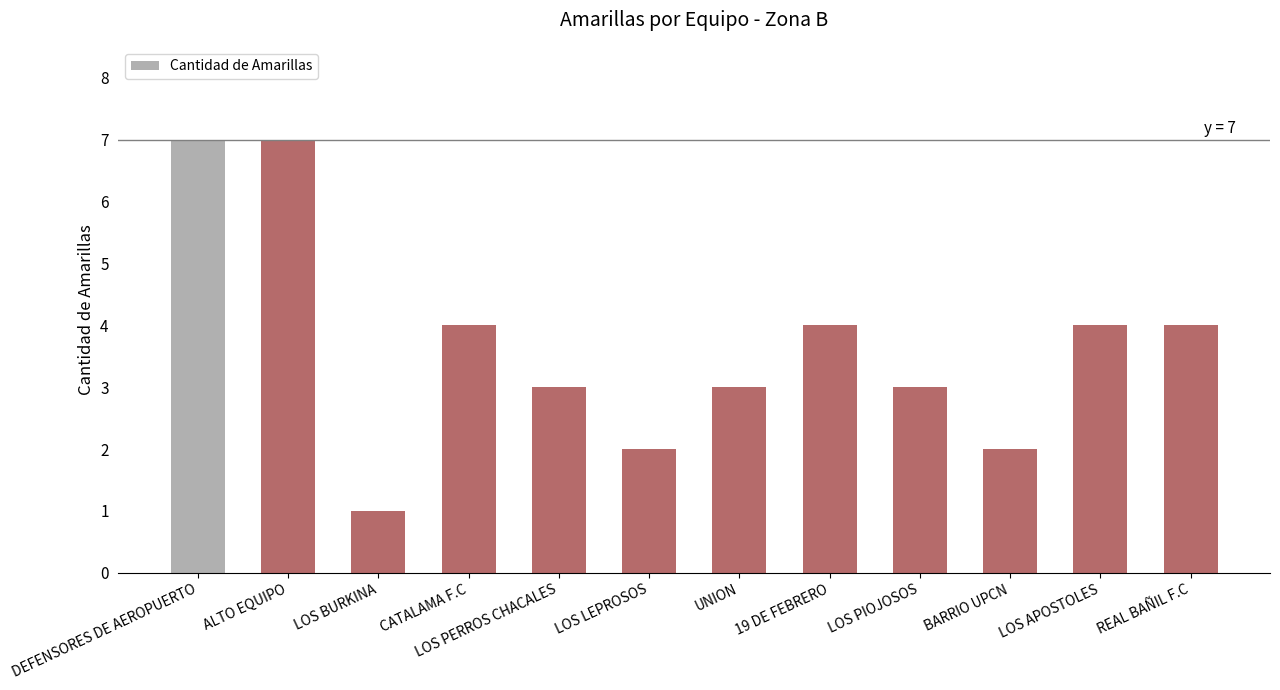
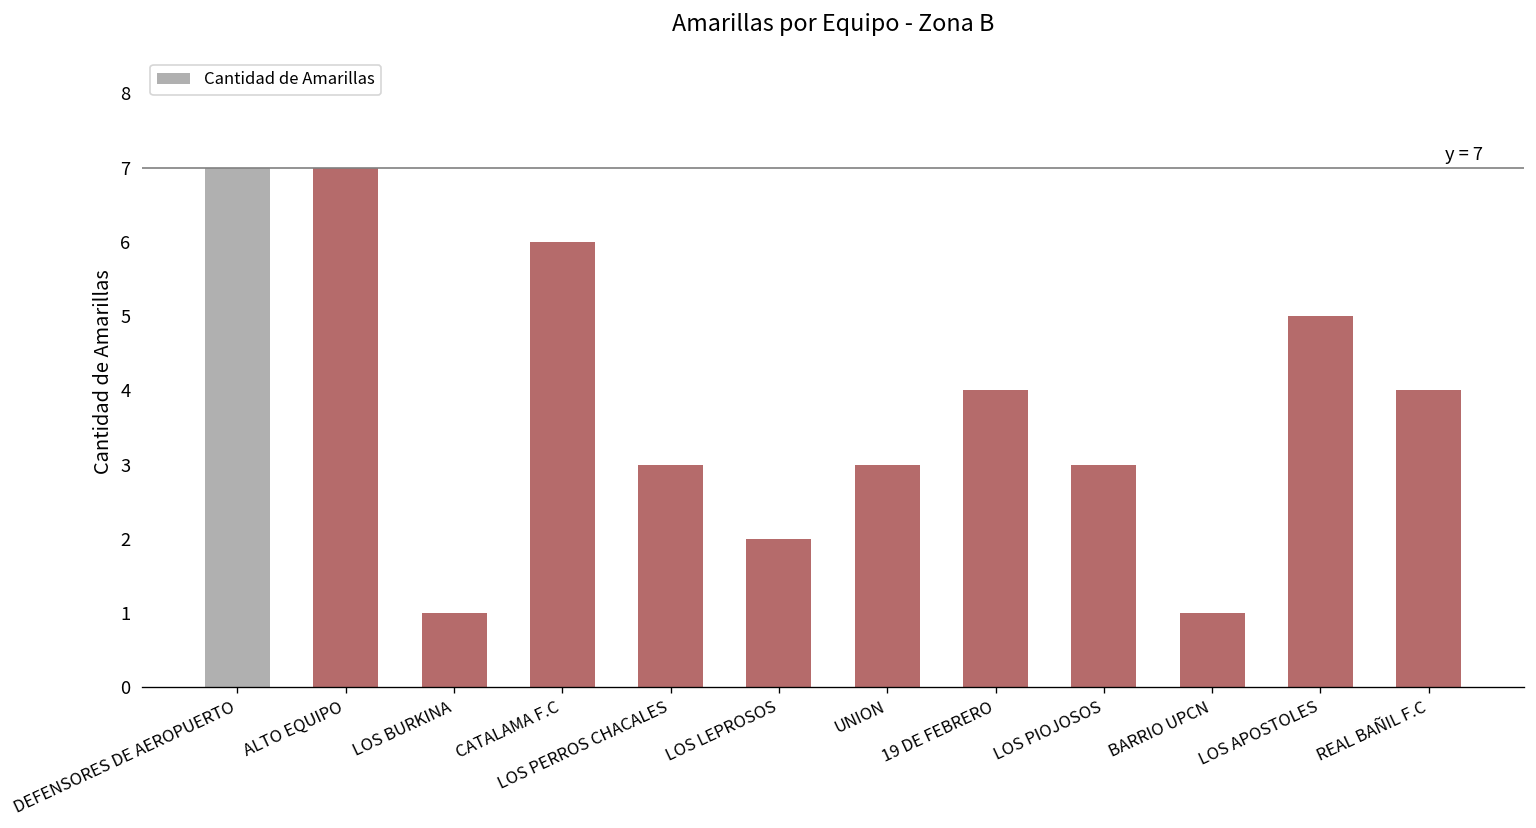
  {
    "DEFENSORES DE AEROPUERTO": 7,
    "ALTO EQUIPO": 7,
    "LOS BURKINA": 1,
-   "CATALAMA F.C": 4,
+   "CATALAMA F.C": 6,
    "LOS PERROS CHACALES": 3,
    "LOS LEPROSOS": 2,
    "UNION": 3,
    "19 DE FEBRERO": 4,
    "LOS PIOJOSOS": 3,
-   "BARRIO UPCN": 2,
-   "LOS APOSTOLES": 4,
+   "BARRIO UPCN": 1,
+   "LOS APOSTOLES": 5,
    "REAL BAÑIL F.C": 4
  }
